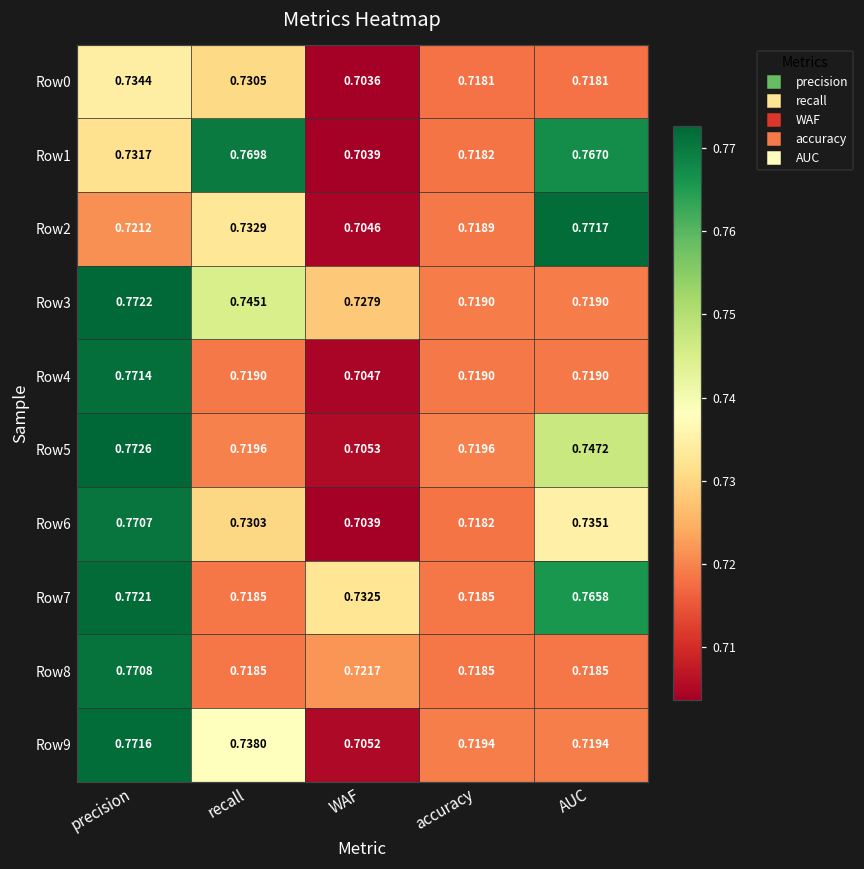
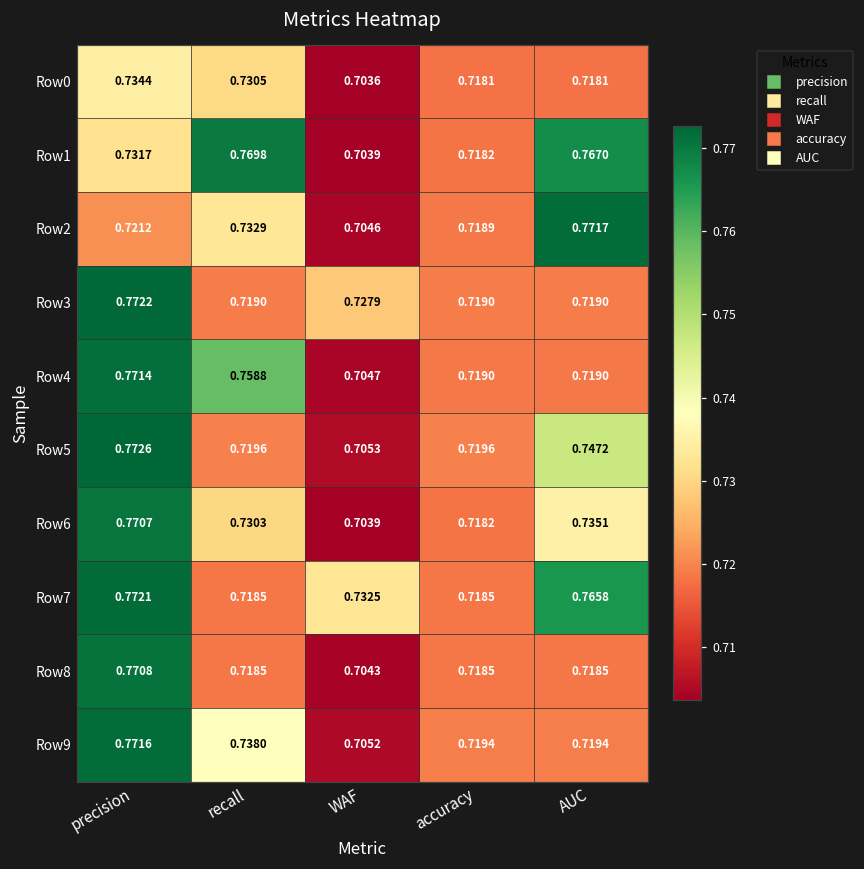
  {
    "Row0": {
      "precision": 0.7344,
      "recall": 0.7305,
      "WAF": 0.7036,
      "accuracy": 0.7181,
      "AUC": 0.7181
    },
    "Row1": {
      "precision": 0.7317,
      "recall": 0.7698,
      "WAF": 0.7039,
      "accuracy": 0.7182,
      "AUC": 0.7670
    },
    "Row2": {
      "precision": 0.7212,
      "recall": 0.7329,
      "WAF": 0.7046,
      "accuracy": 0.7189,
      "AUC": 0.7717
    },
    "Row3": {
      "precision": 0.7722,
-     "recall": 0.7451,
+     "recall": 0.7190,
      "WAF": 0.7279,
      "accuracy": 0.7190,
      "AUC": 0.7190
    },
    "Row4": {
      "precision": 0.7714,
-     "recall": 0.7190,
+     "recall": 0.7588,
      "WAF": 0.7047,
      "accuracy": 0.7190,
      "AUC": 0.7190
    },
    "Row5": {
      "precision": 0.7726,
      "recall": 0.7196,
      "WAF": 0.7053,
      "accuracy": 0.7196,
      "AUC": 0.7472
    },
    "Row6": {
      "precision": 0.7707,
      "recall": 0.7303,
      "WAF": 0.7039,
      "accuracy": 0.7182,
      "AUC": 0.7351
    },
    "Row7": {
      "precision": 0.7721,
      "recall": 0.7185,
      "WAF": 0.7325,
      "accuracy": 0.7185,
      "AUC": 0.7658
    },
    "Row8": {
      "precision": 0.7708,
      "recall": 0.7185,
-     "WAF": 0.7217,
+     "WAF": 0.7043,
      "accuracy": 0.7185,
      "AUC": 0.7185
    },
    "Row9": {
      "precision": 0.7716,
      "recall": 0.7380,
      "WAF": 0.7052,
      "accuracy": 0.7194,
      "AUC": 0.7194
    }
  }
